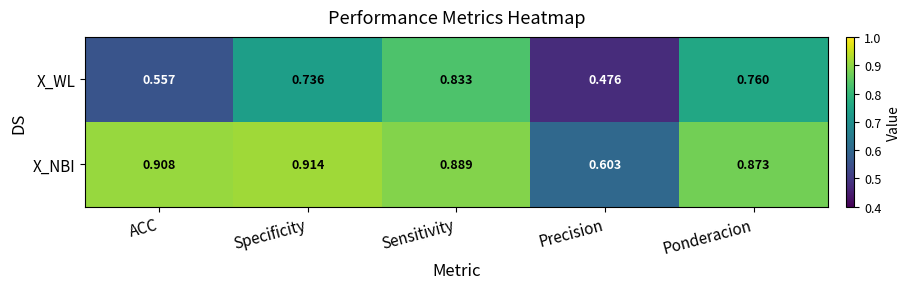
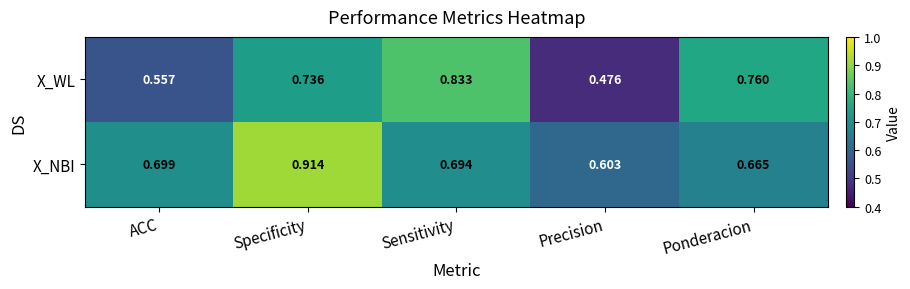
  {
    "X_WL": {
      "ACC": 0.557,
      "Specificity": 0.736,
      "Sensitivity": 0.833,
      "Precision": 0.476,
      "Ponderacion": 0.760
    },
    "X_NBI": {
-     "ACC": 0.908,
+     "ACC": 0.699,
      "Specificity": 0.914,
-     "Sensitivity": 0.889,
+     "Sensitivity": 0.694,
      "Precision": 0.603,
-     "Ponderacion": 0.873
+     "Ponderacion": 0.665
    }
  }
